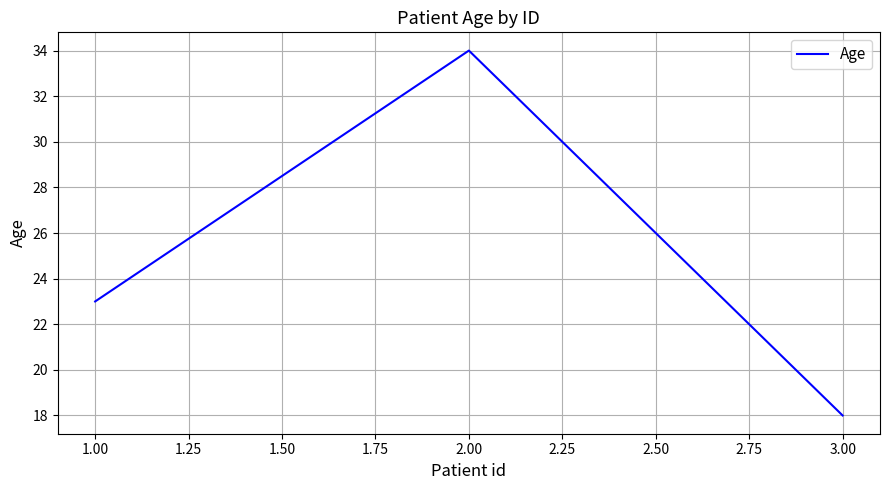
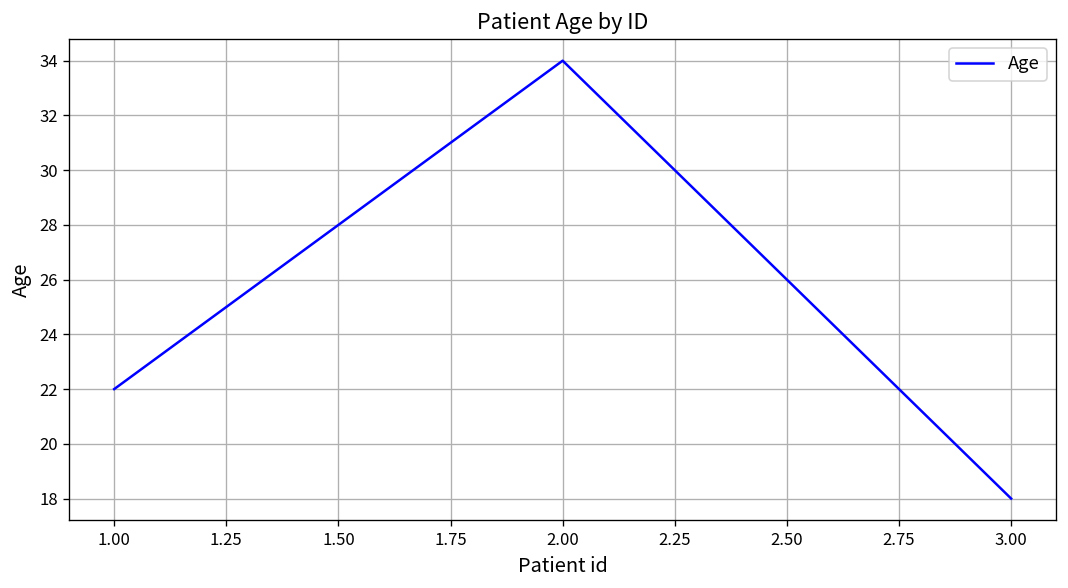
  {
-   "1.00": 23,
+   "1.00": 22,
    "2.00": 34,
    "3.00": 18
  }
